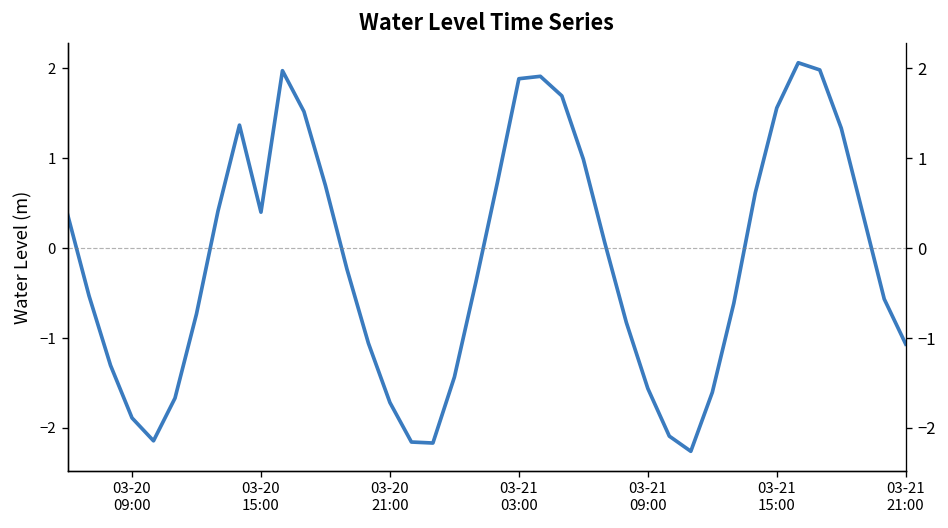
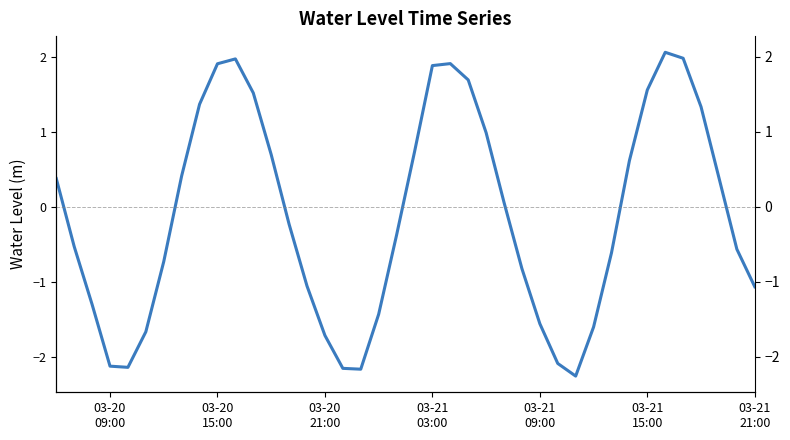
  {
-   "03-20 09:00": -1.9,
-   "03-20 15:00": 0.4,
+   "03-20 09:00": -2.1,
+   "03-20 15:00": 1.9,
    "03-20 21:00": -1.7,
    "03-21 03:00": 1.9,
    "03-21 09:00": -1.6,
    "03-21 15:00": 1.6,
    "03-21 21:00": -1.1
  }
